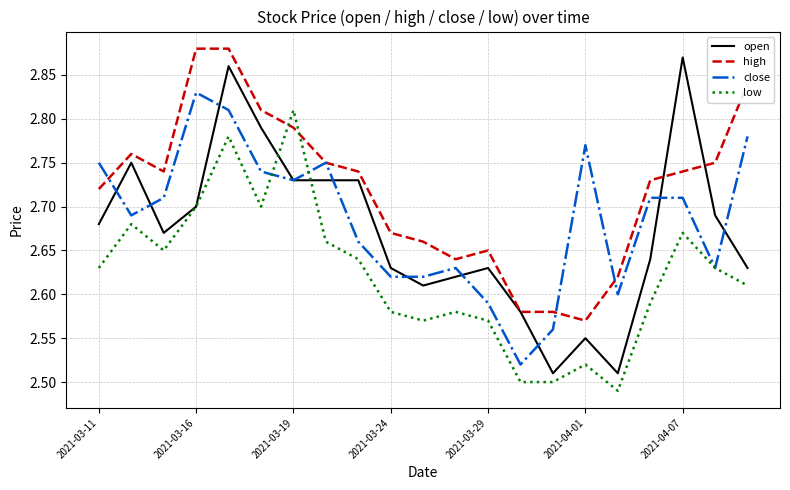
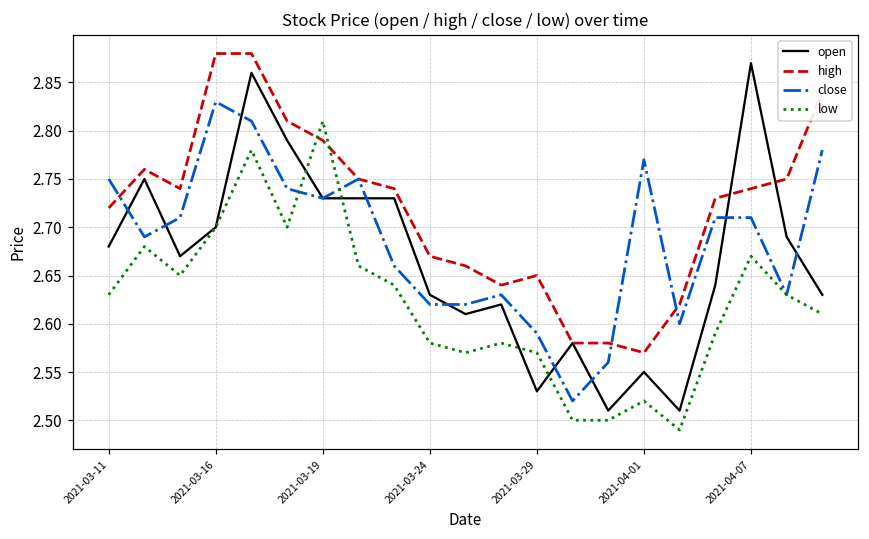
  {
    "open": {
      "2021-03-11": 2.68,
      "2021-03-24": 2.63,
-     "2021-03-29": 2.63,
+     "2021-03-29": 2.53,
      "2021-04-01": 2.55,
      "2021-04-07": 2.87
    },
    "high": {
      "2021-03-11": 2.72,
      "2021-03-16": 2.88,
      "2021-03-19": 2.79,
      "2021-03-24": 2.67,
      "2021-03-29": 2.65,
      "2021-04-01": 2.57,
      "2021-04-07": 2.74
    },
    "close": {
      "2021-03-11": 2.75,
      "2021-03-16": 2.83,
      "2021-03-24": 2.62,
      "2021-03-29": 2.59,
      "2021-04-01": 2.77,
      "2021-04-07": 2.71
    },
    "low": {
      "2021-03-11": 2.63,
      "2021-03-19": 2.81,
      "2021-03-24": 2.58,
      "2021-03-29": 2.57,
      "2021-04-01": 2.52,
      "2021-04-07": 2.67
    }
  }
